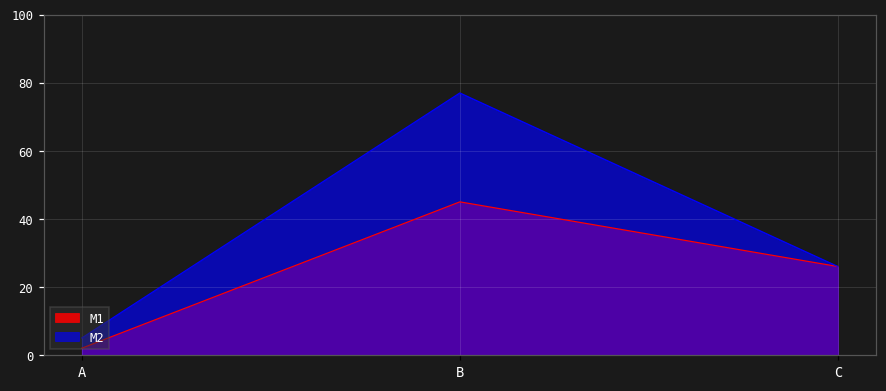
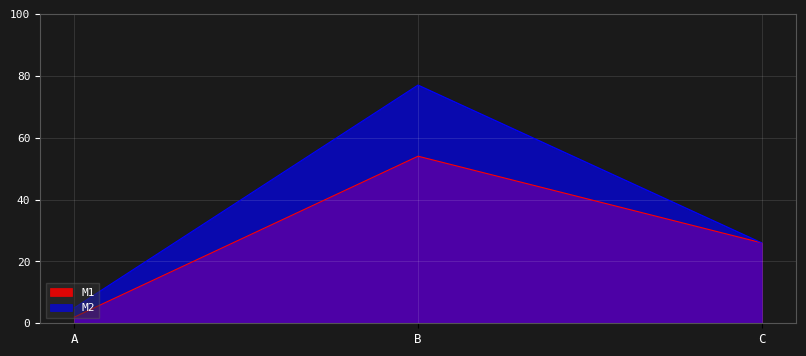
  {
    "M1": {
-     "B": 45
+     "B": 54
    },
    "M2": {
      "B": 77
    }
  }
